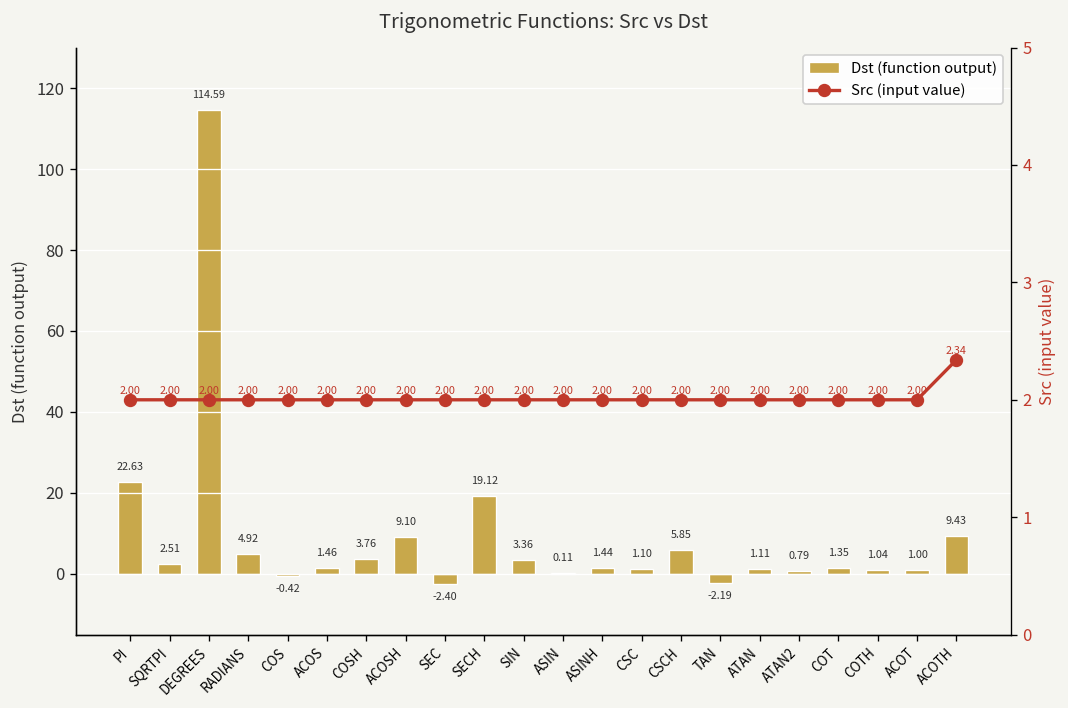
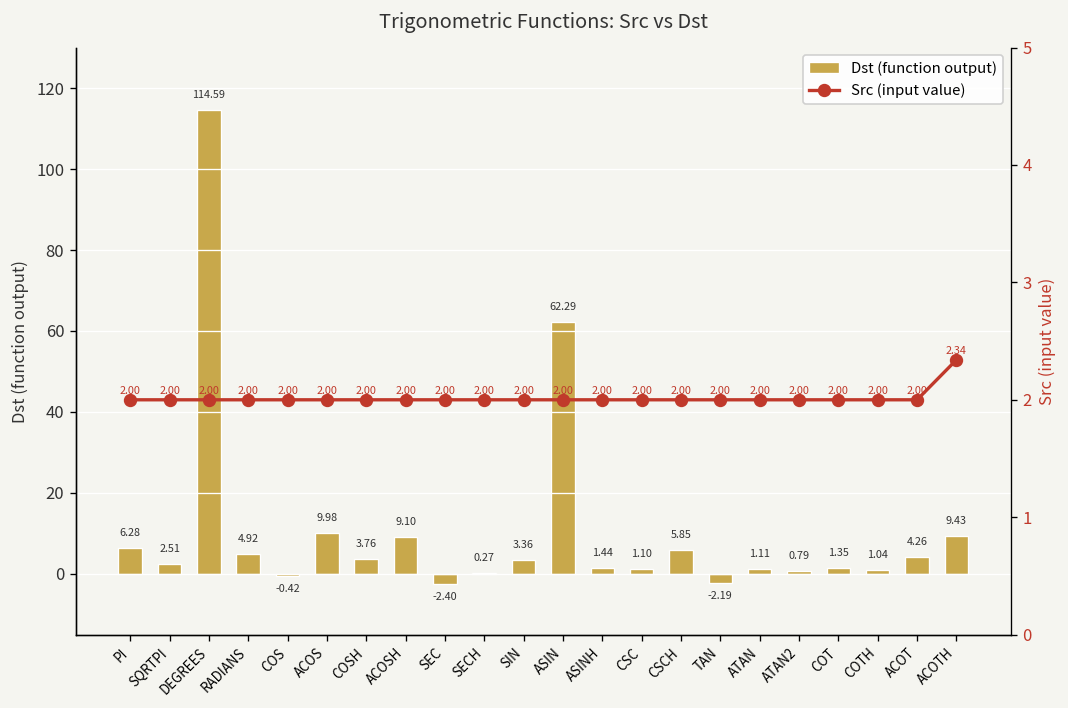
  {
    "Dst (function output)": {
-     "PI": 22.63,
+     "PI": 6.28,
      "SQRTPI": 2.51,
      "DEGREES": 114.59,
      "RADIANS": 4.92,
      "COS": -0.42,
-     "ACOS": 1.46,
+     "ACOS": 9.98,
      "COSH": 3.76,
      "ACOSH": 9.10,
      "SEC": -2.40,
-     "SECH": 19.12,
+     "SECH": 0.27,
      "SIN": 3.36,
-     "ASIN": 0.11,
+     "ASIN": 62.29,
      "ASINH": 1.44,
      "CSC": 1.10,
      "CSCH": 5.85,
      "TAN": -2.19,
      "ATAN": 1.11,
      "ATAN2": 0.79,
      "COT": 1.35,
      "COTH": 1.04,
-     "ACOT": 1.00,
+     "ACOT": 4.26,
      "ACOTH": 9.43
    },
    "Src (input value)": {
      "PI": 2.00,
      "SQRTPI": 2.00,
      "DEGREES": 2.00,
      "RADIANS": 2.00,
      "COS": 2.00,
      "ACOS": 2.00,
      "COSH": 2.00,
      "ACOSH": 2.00,
      "SEC": 2.00,
      "SECH": 2.00,
      "SIN": 2.00,
      "ASIN": 2.00,
      "ASINH": 2.00,
      "CSC": 2.00,
      "CSCH": 2.00,
      "TAN": 2.00,
      "ATAN": 2.00,
      "ATAN2": 2.00,
      "COT": 2.00,
      "COTH": 2.00,
      "ACOT": 2.00,
      "ACOTH": 2.34
    }
  }
